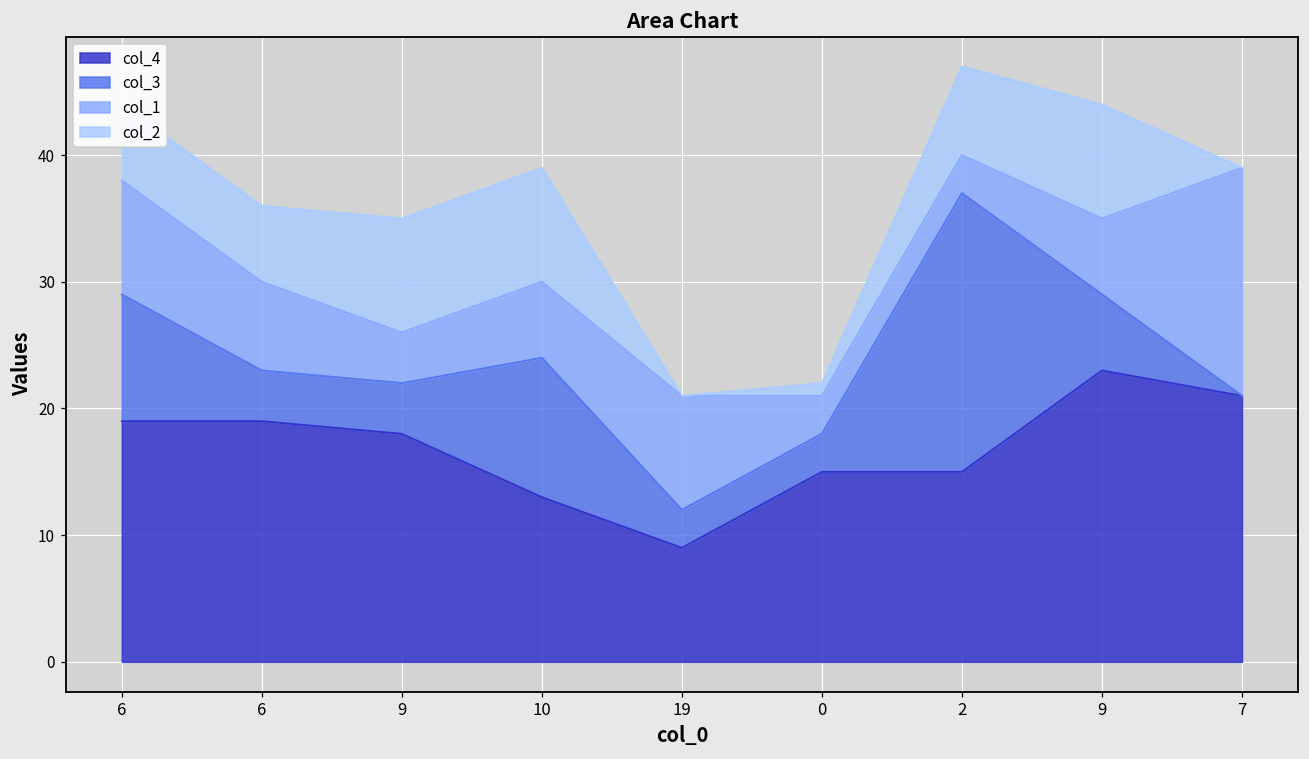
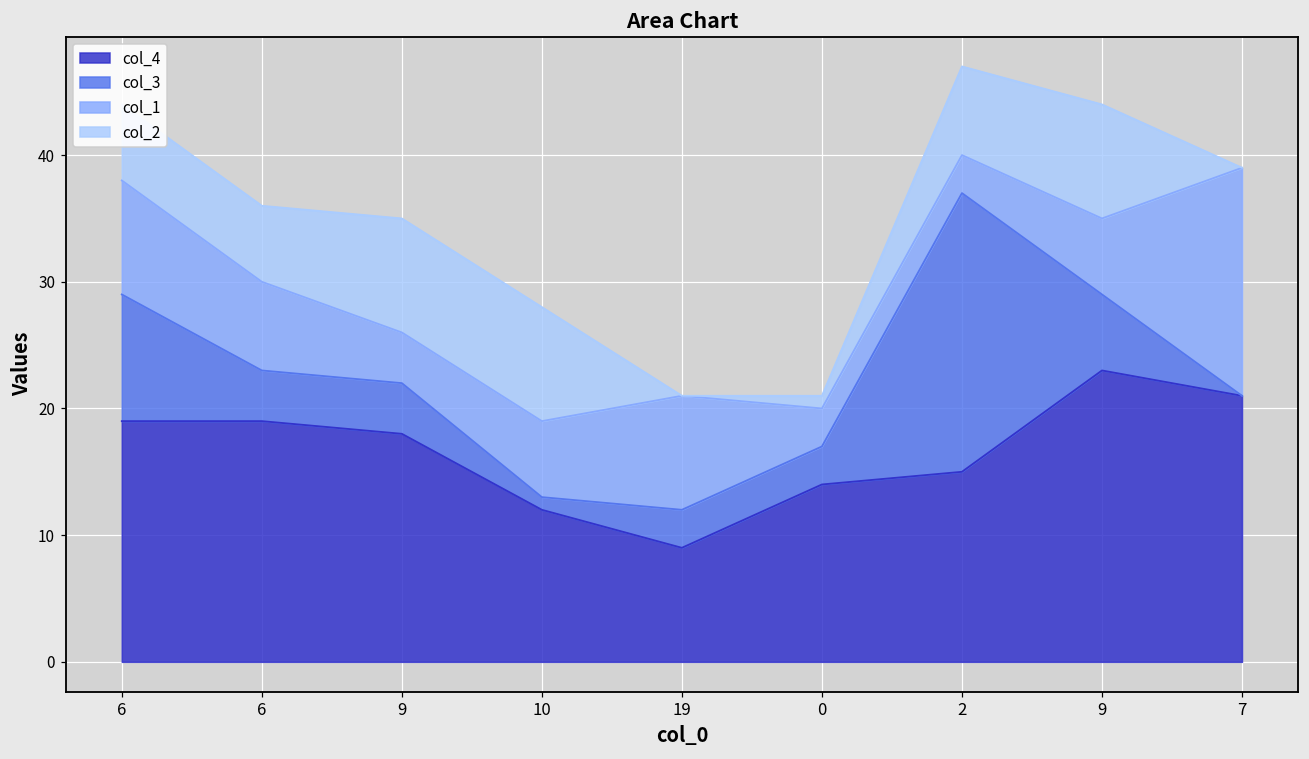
  {
    "col_4": {
-     "10": 13,
+     "10": 12,
      "19": 9,
-     "0": 15,
+     "0": 14,
      "2": 15
    },
    "col_3": {
-     "10": 11,
+     "10": 1,
      "19": 3,
      "0": 3,
      "2": 22
    }
  }
